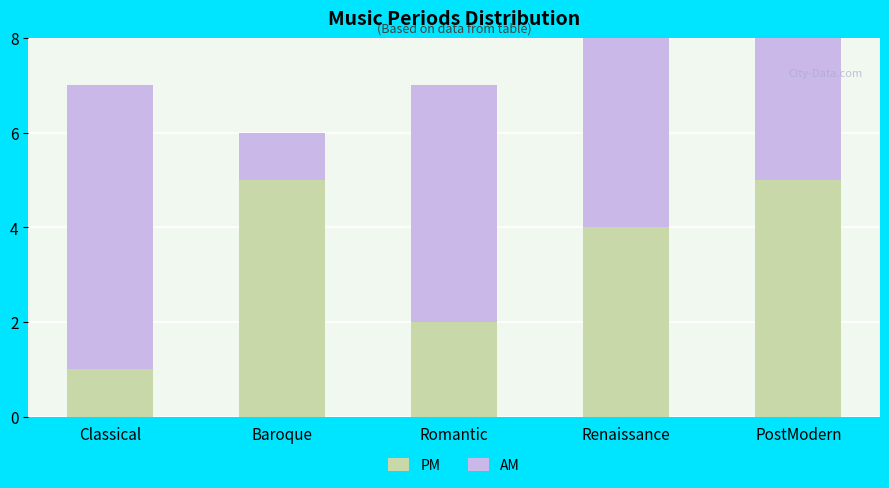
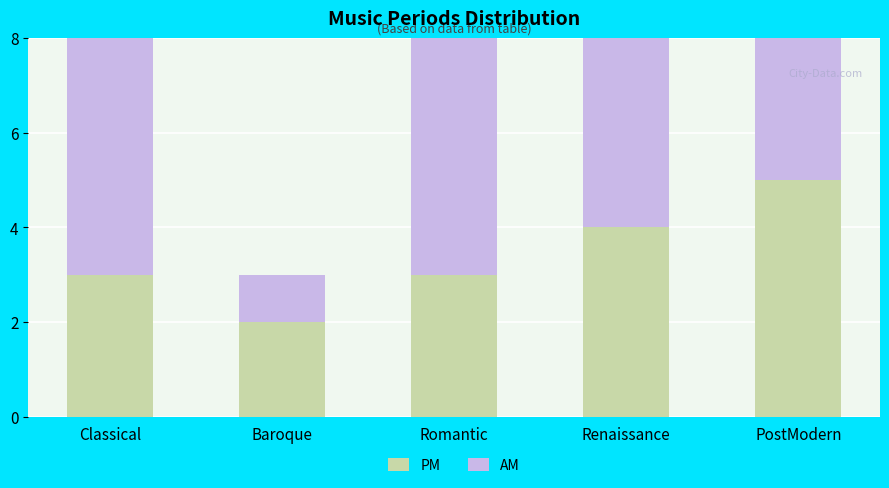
  {
    "PM": {
-     "Classical": 1,
-     "Baroque": 5,
-     "Romantic": 2,
+     "Classical": 3,
+     "Baroque": 2,
+     "Romantic": 3,
      "Renaissance": 4,
      "PostModern": 5
    },
    "AM": {
      "Baroque": 1,
      "Romantic": 5,
      "Renaissance": 4
    }
  }
